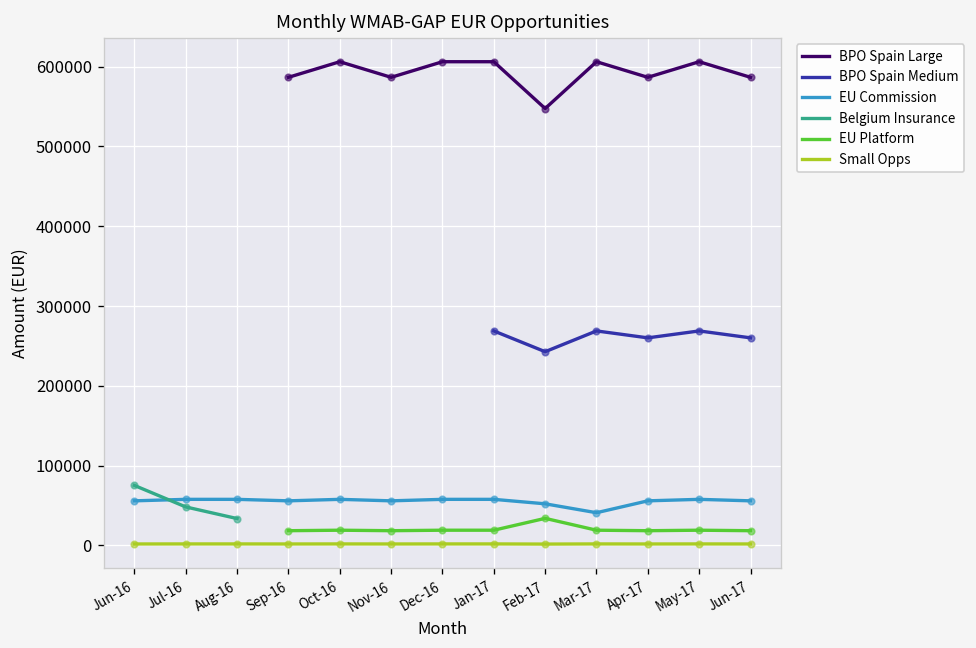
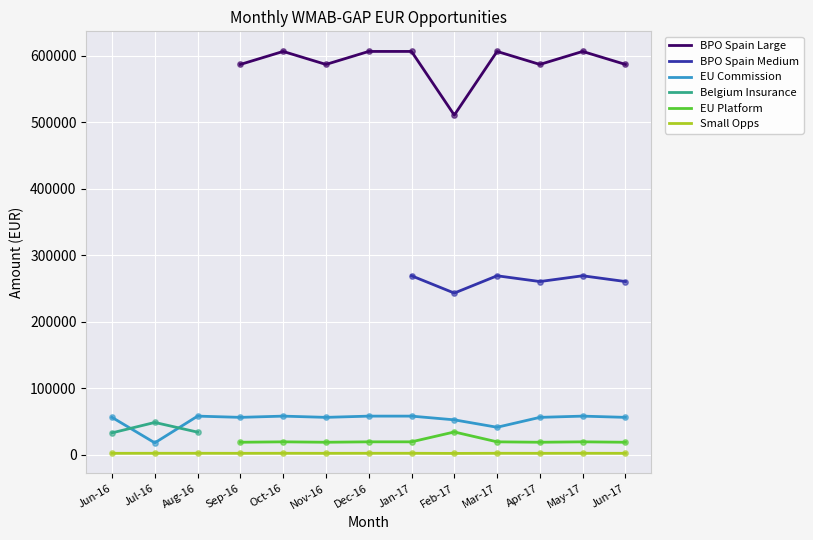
  {
    "BPO Spain Large": {
      "Sep-16": 590000,
      "Oct-16": 610000,
      "Nov-16": 590000,
      "Dec-16": 610000,
      "Jan-17": 610000,
-     "Feb-17": 550000,
+     "Feb-17": 510000,
      "Mar-17": 610000,
      "Apr-17": 590000,
      "May-17": 610000,
      "Jun-17": 590000
    },
    "BPO Spain Medium": {
      "Jan-17": 270000,
      "Feb-17": 240000,
      "Mar-17": 270000,
      "Apr-17": 260000,
      "May-17": 270000,
      "Jun-17": 260000
    },
    "EU Commission": {
      "Jun-16": 60000,
-     "Jul-16": 60000,
+     "Jul-16": 20000,
      "Aug-16": 60000,
      "Sep-16": 60000,
      "Oct-16": 60000,
      "Nov-16": 60000,
      "Dec-16": 60000,
      "Jan-17": 60000,
      "Feb-17": 50000,
      "Mar-17": 40000,
      "Apr-17": 60000,
      "May-17": 60000,
      "Jun-17": 60000
    },
    "Belgium Insurance": {
-     "Jun-16": 80000,
+     "Jun-16": 30000,
      "Jul-16": 50000,
      "Aug-16": 30000
    },
    "EU Platform": {
      "Sep-16": 20000,
      "Oct-16": 20000,
      "Nov-16": 20000,
      "Dec-16": 20000,
      "Jan-17": 20000,
      "Feb-17": 30000,
      "Mar-17": 20000,
      "Apr-17": 20000,
      "May-17": 20000,
      "Jun-17": 20000
    },
    "Small Opps": {
      "Jun-16": 0,
      "Jul-16": 0,
      "Aug-16": 0,
      "Sep-16": 0,
      "Oct-16": 0,
      "Nov-16": 0,
      "Dec-16": 0,
      "Jan-17": 0,
      "Feb-17": 0,
      "Mar-17": 0,
      "Apr-17": 0,
      "May-17": 0,
      "Jun-17": 0
    }
  }
